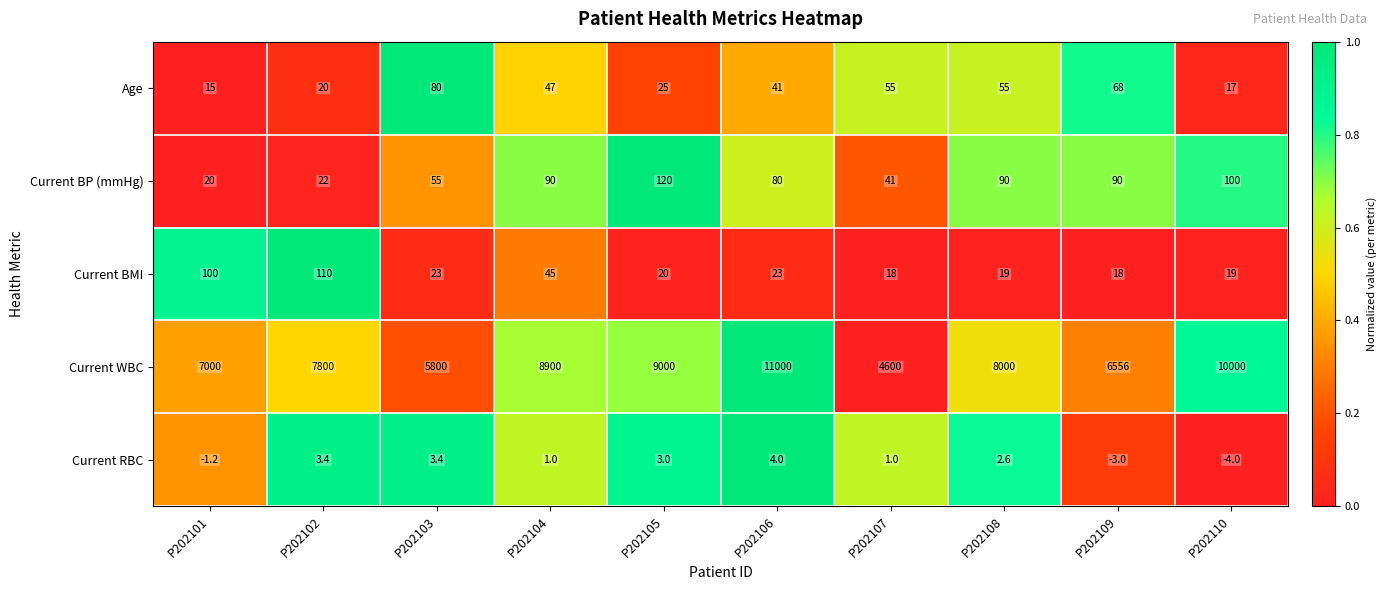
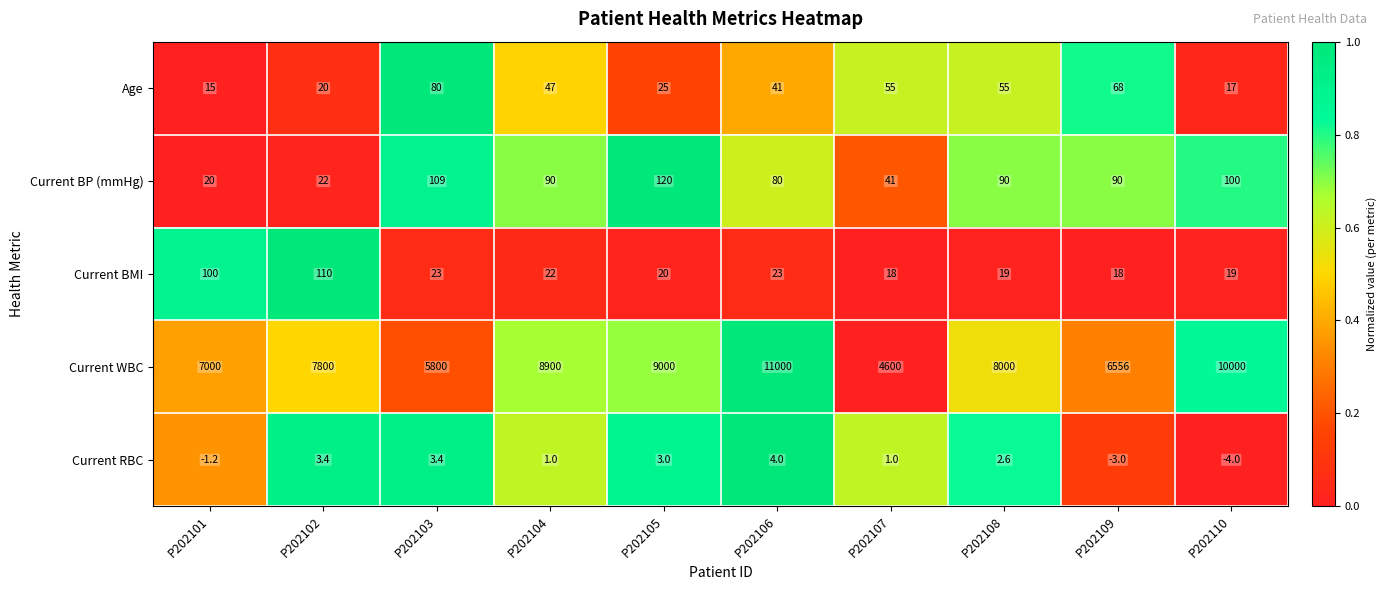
  {
    "Current BP (mmHg)": {
-     "P202103": 55
+     "P202103": 109
    },
    "Current BMI": {
-     "P202104": 45
+     "P202104": 22
    }
  }
